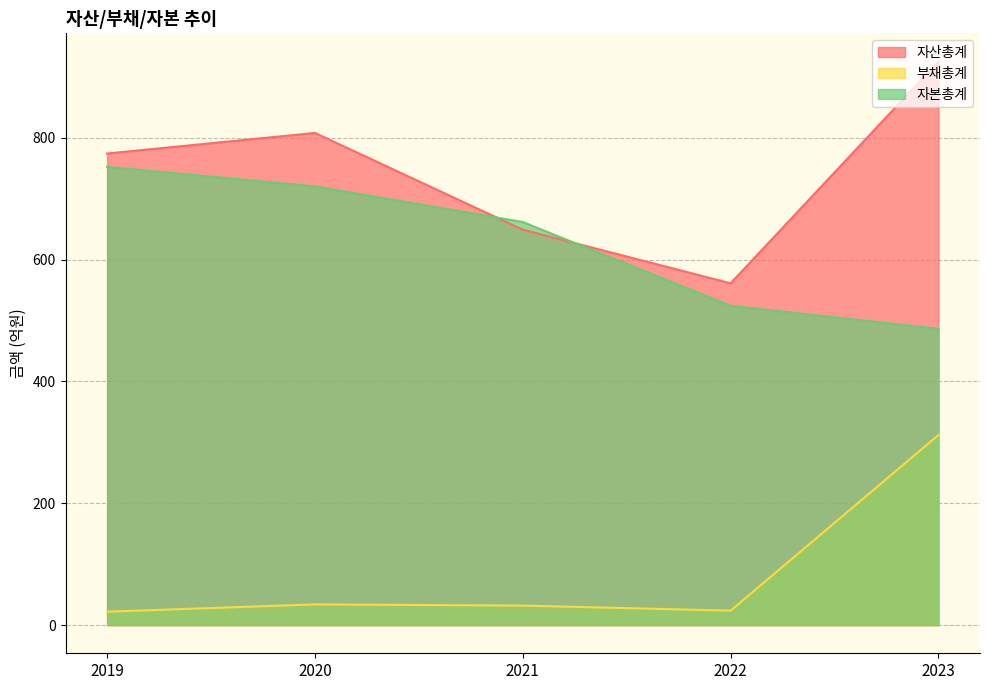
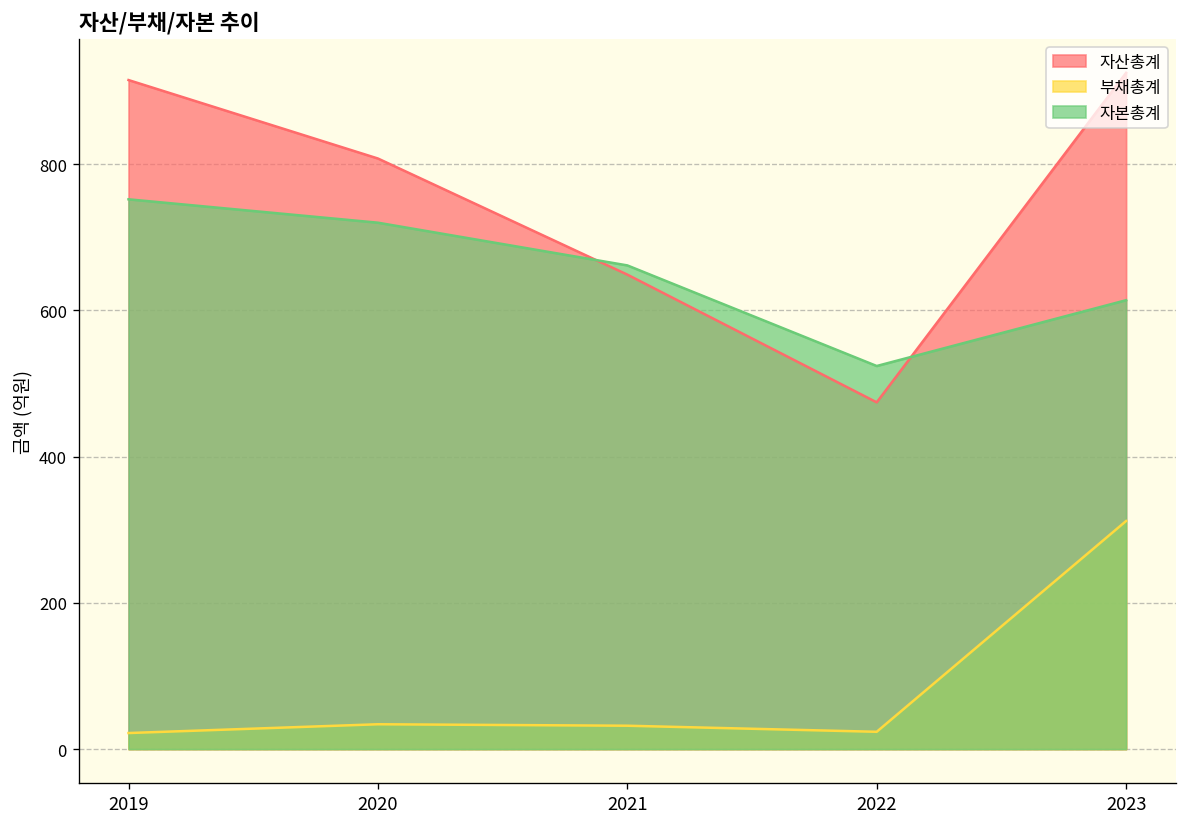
  {
    "자산총계": {
-     "2019": 770,
+     "2019": 920,
      "2020": 810,
      "2021": 650,
-     "2022": 560
+     "2022": 470
    },
    "부채총계": {
      "2019": 20,
      "2020": 30,
      "2021": 30,
      "2022": 20,
      "2023": 310
    },
    "자본총계": {
      "2019": 750,
      "2020": 720,
      "2021": 660,
      "2022": 520,
-     "2023": 490
+     "2023": 610
    }
  }
